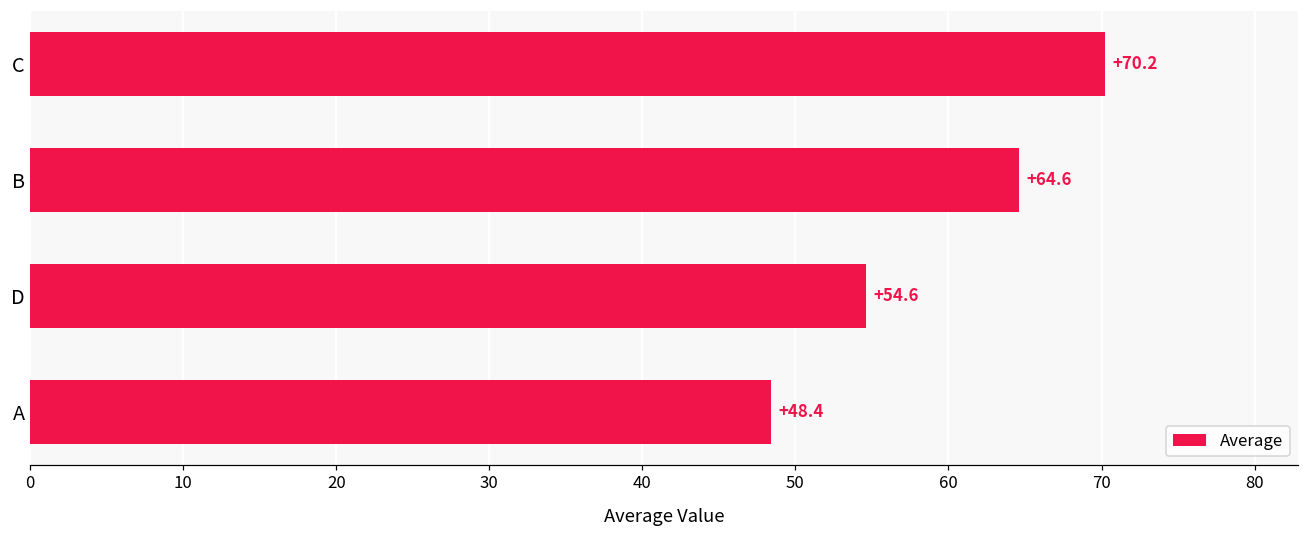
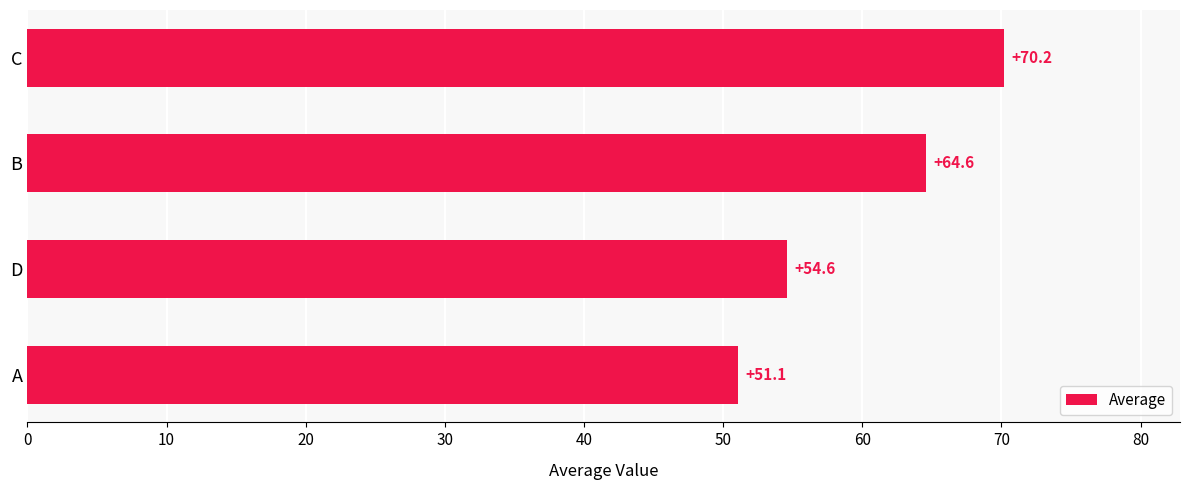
  {
    "C": "+70.2",
    "B": "+64.6",
    "D": "+54.6",
-   "A": "+48.4"
+   "A": "+51.1"
  }
